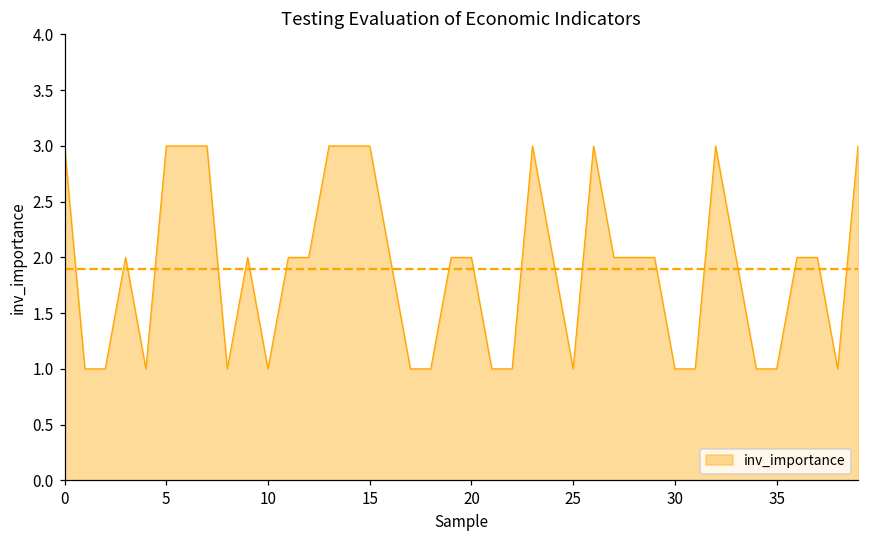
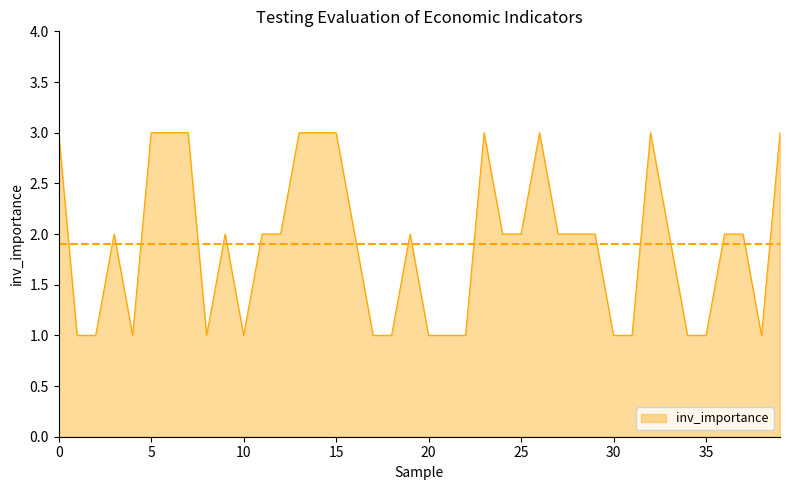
  {
    "0": 3,
    "5": 3,
    "10": 1,
    "15": 3,
-   "20": 2,
-   "25": 1,
+   "20": 1,
+   "25": 2,
    "30": 1,
    "35": 1
  }
